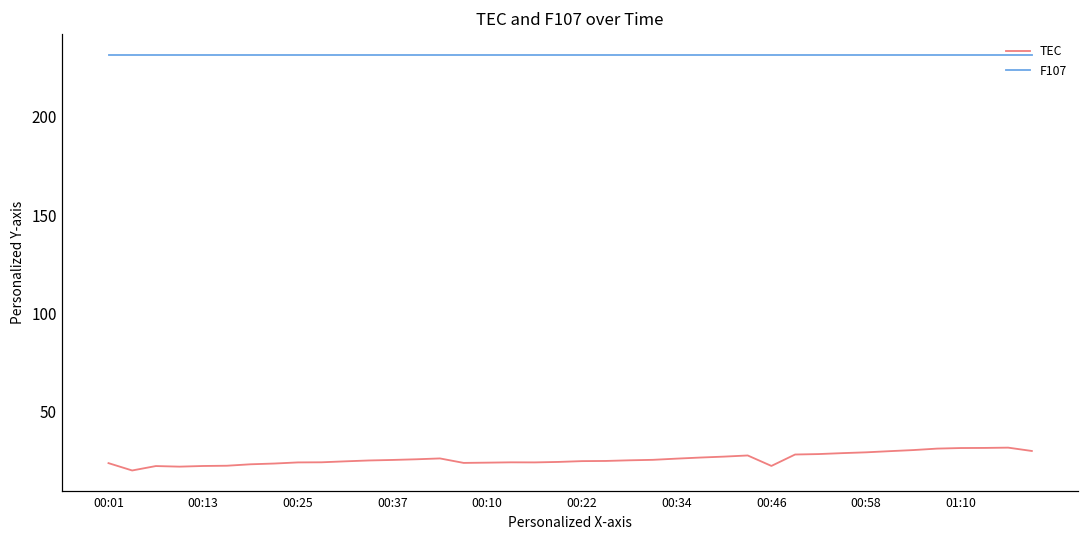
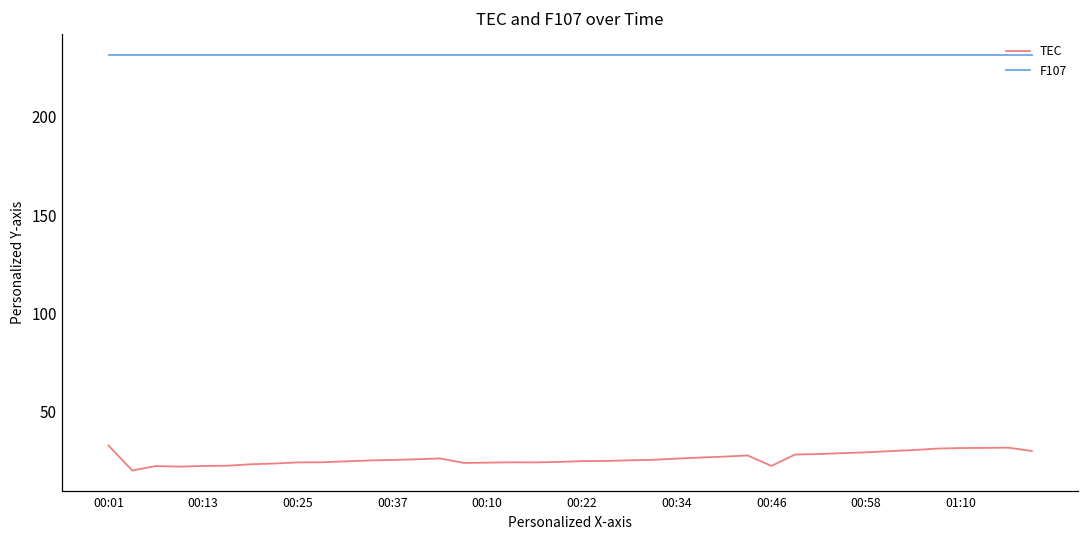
  {
    "TEC": {
-     "00:01": 24,
+     "00:01": 33,
      "00:46": 23,
      "00:58": 29,
      "01:10": 32
    },
    "F107": {
      "00:01": 231,
      "00:46": 231,
      "00:58": 231,
      "01:10": 231
    }
  }
